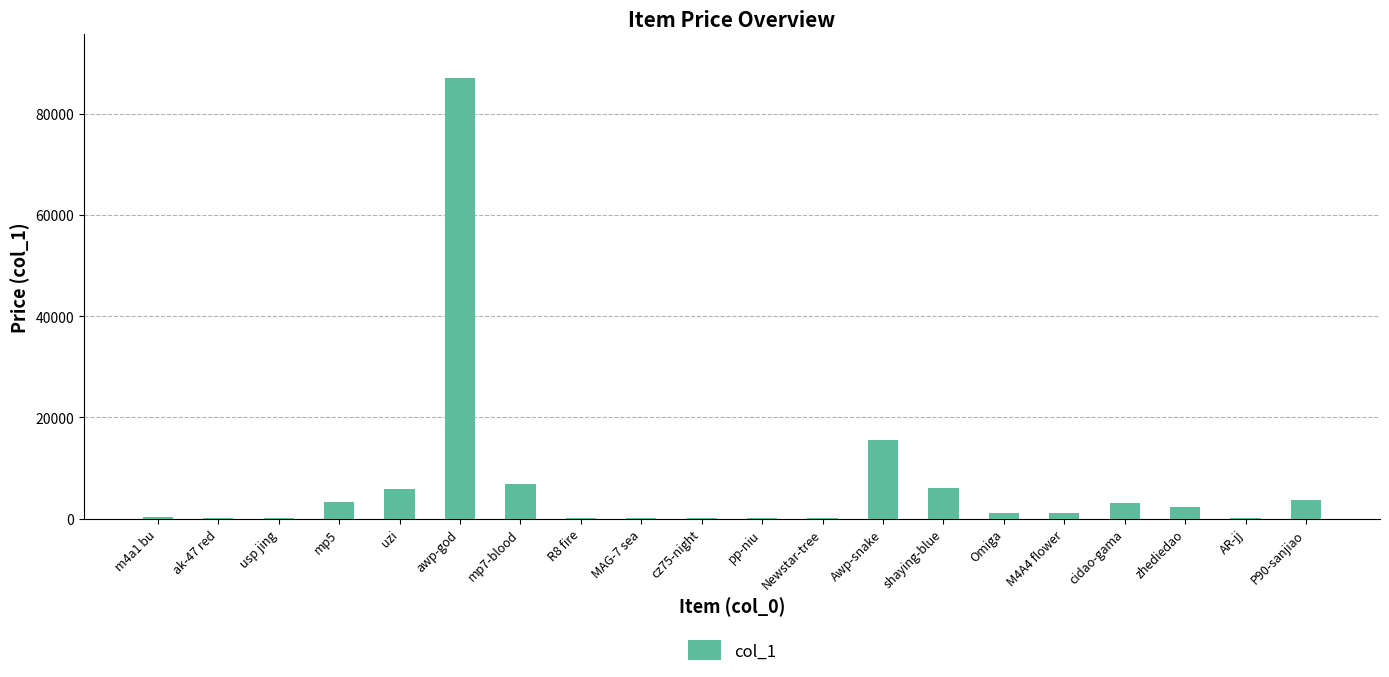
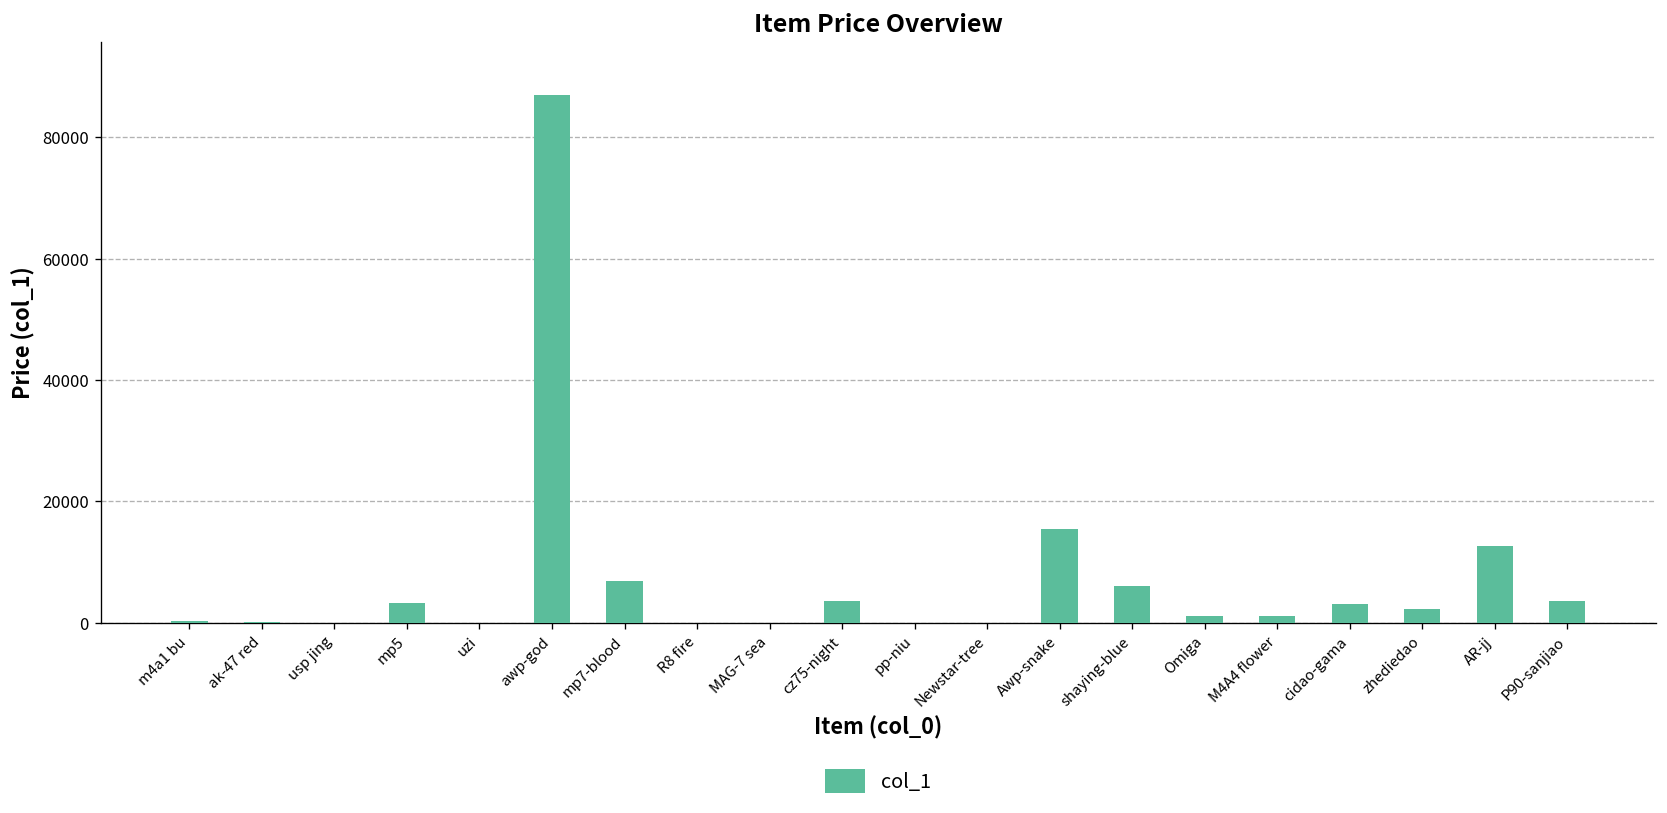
  {
    "mp5": 3000,
-   "uzi": 6000,
+   "uzi": 0,
    "awp-god": 87000,
    "mp7-blood": 7000,
-   "cz75-night": 0,
+   "cz75-night": 4000,
    "Awp-snake": 15000,
    "shaying-blue": 6000,
    "Omiga": 1000,
    "M4A4 flower": 1000,
    "cidao-gama": 3000,
    "zhediedao": 2000,
-   "AR-jj": 0,
+   "AR-jj": 13000,
    "P90-sanjiao": 4000
  }
